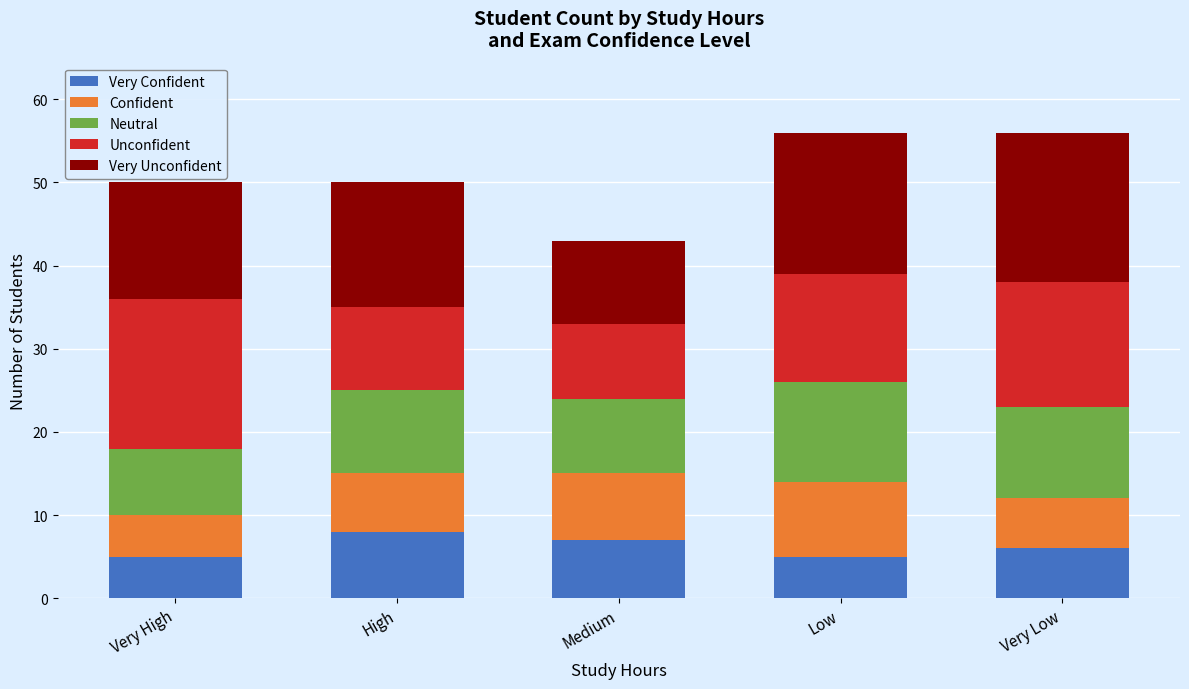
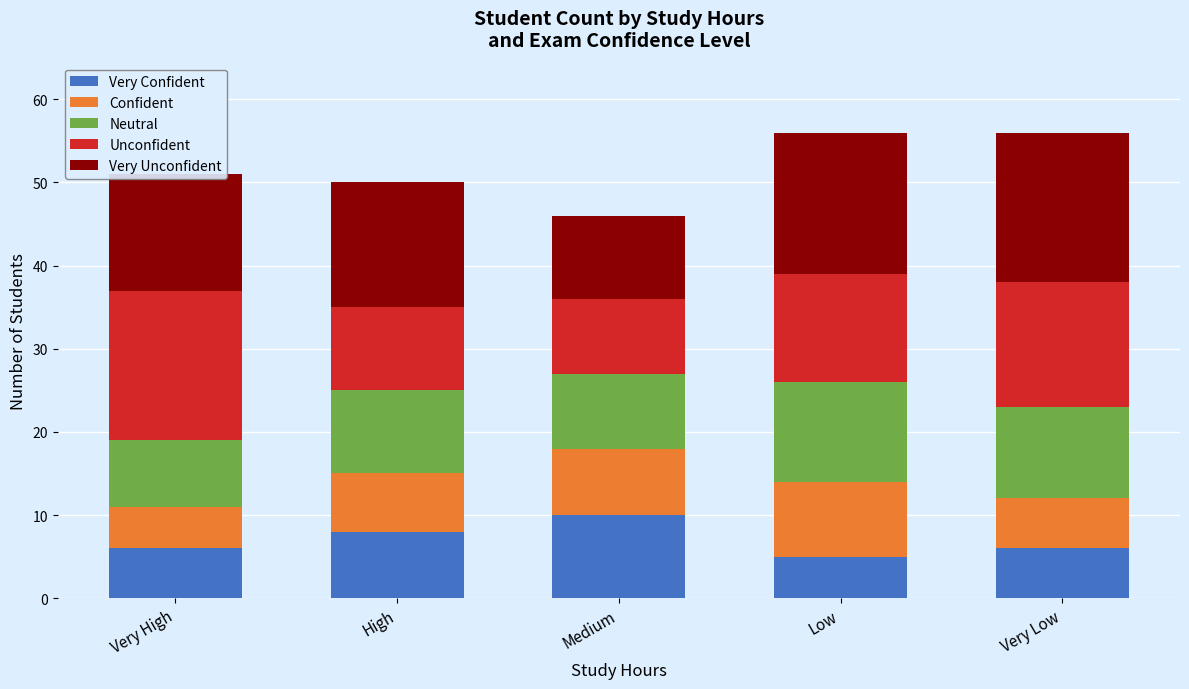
  {
    "Very Confident": {
-     "Very High": 5,
+     "Very High": 6,
      "High": 8,
-     "Medium": 7,
+     "Medium": 10,
      "Low": 5,
      "Very Low": 6
    },
    "Neutral": {
      "Very High": 8,
      "High": 10,
      "Medium": 9,
      "Low": 12,
      "Very Low": 11
    },
    "Unconfident": {
      "Very High": 18,
      "High": 10,
      "Medium": 9,
      "Low": 13,
      "Very Low": 15
    },
    "Very Unconfident": {
      "High": 15,
      "Medium": 10,
      "Low": 17,
      "Very Low": 18
    }
  }
